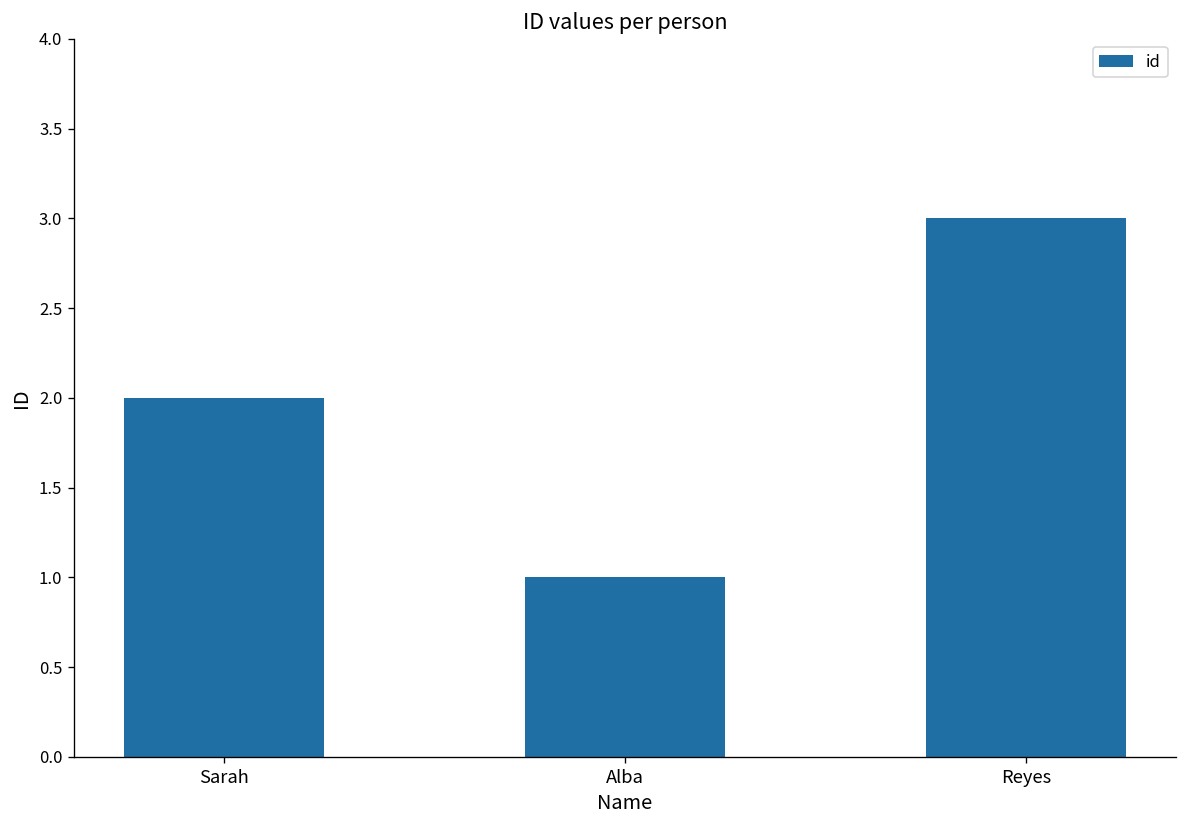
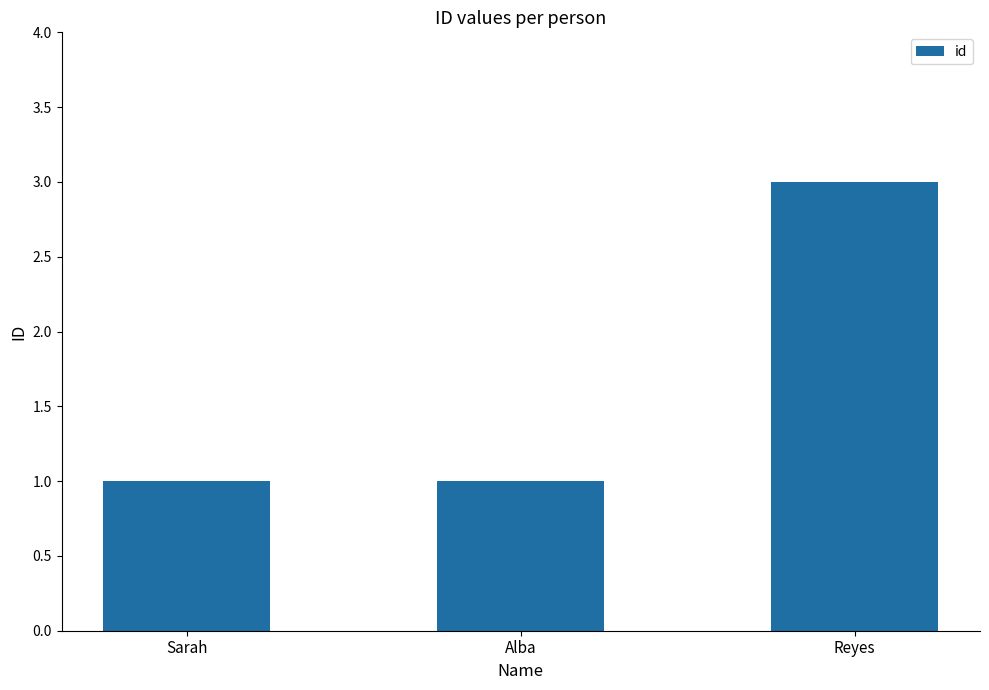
  {
-   "Sarah": 2,
+   "Sarah": 1,
    "Alba": 1,
    "Reyes": 3
  }
